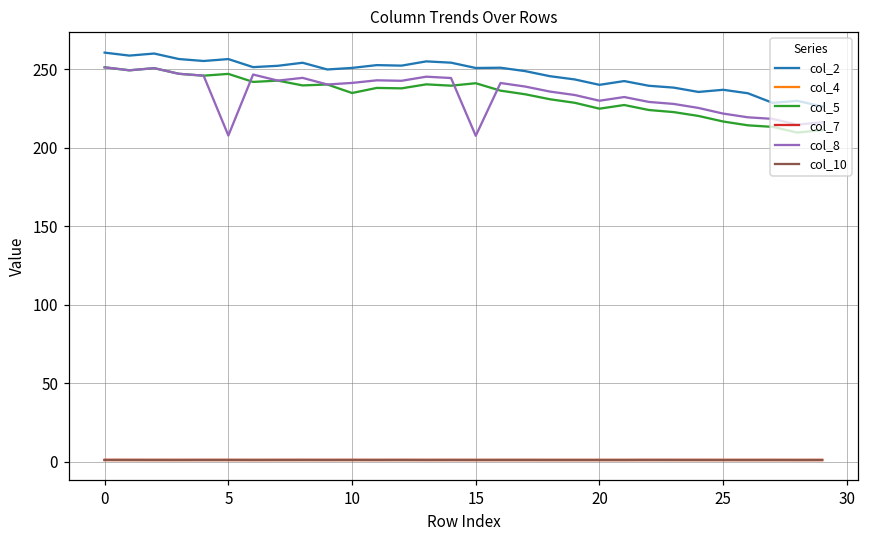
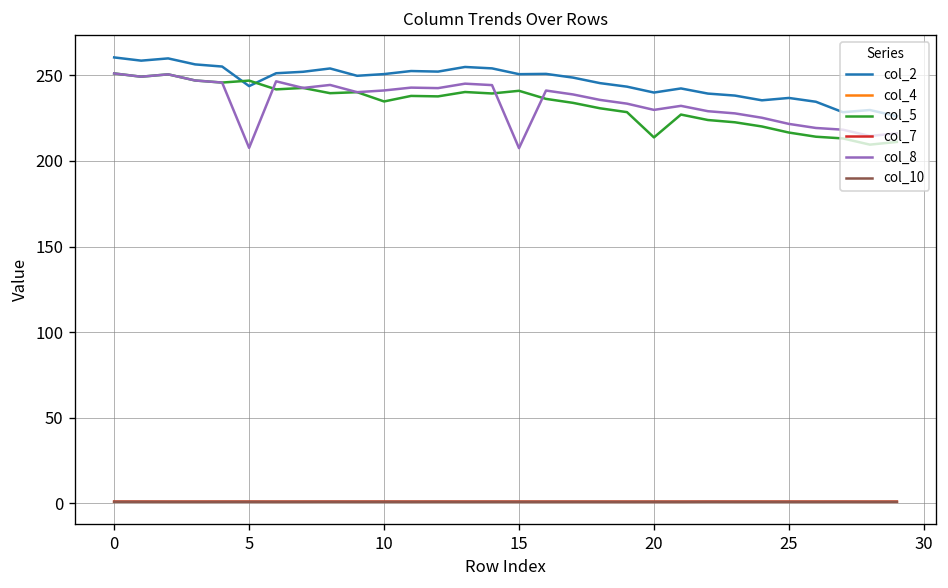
  {
    "col_2": {
      "0": 260,
-     "5": 256,
+     "5": 244,
      "10": 251,
      "15": 251,
      "20": 240,
      "25": 237
    },
    "col_10": {
      "0": 1,
      "5": 1,
      "10": 1,
      "15": 1,
      "20": 1,
      "25": 1
    },
    "col_5": {
      "5": 247,
      "10": 235,
      "15": 241,
-     "20": 225,
+     "20": 214,
      "25": 217
    },
    "col_8": {
      "5": 208,
      "10": 241,
      "15": 207,
      "20": 230,
      "25": 222
    }
  }
